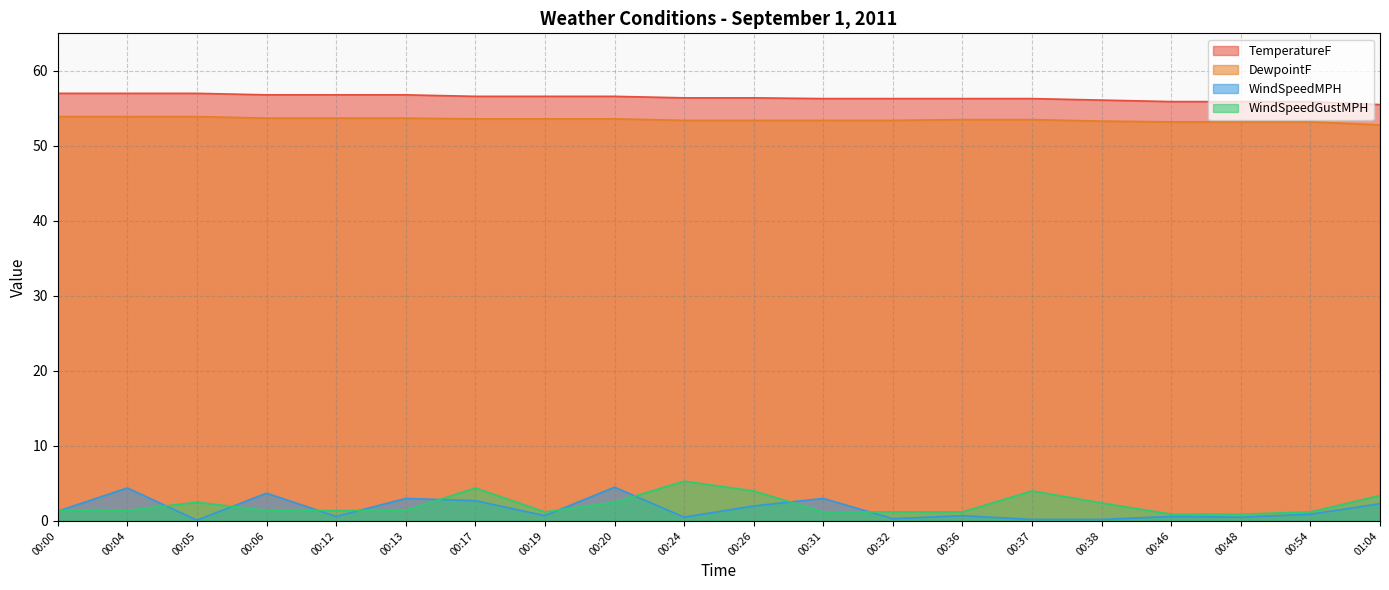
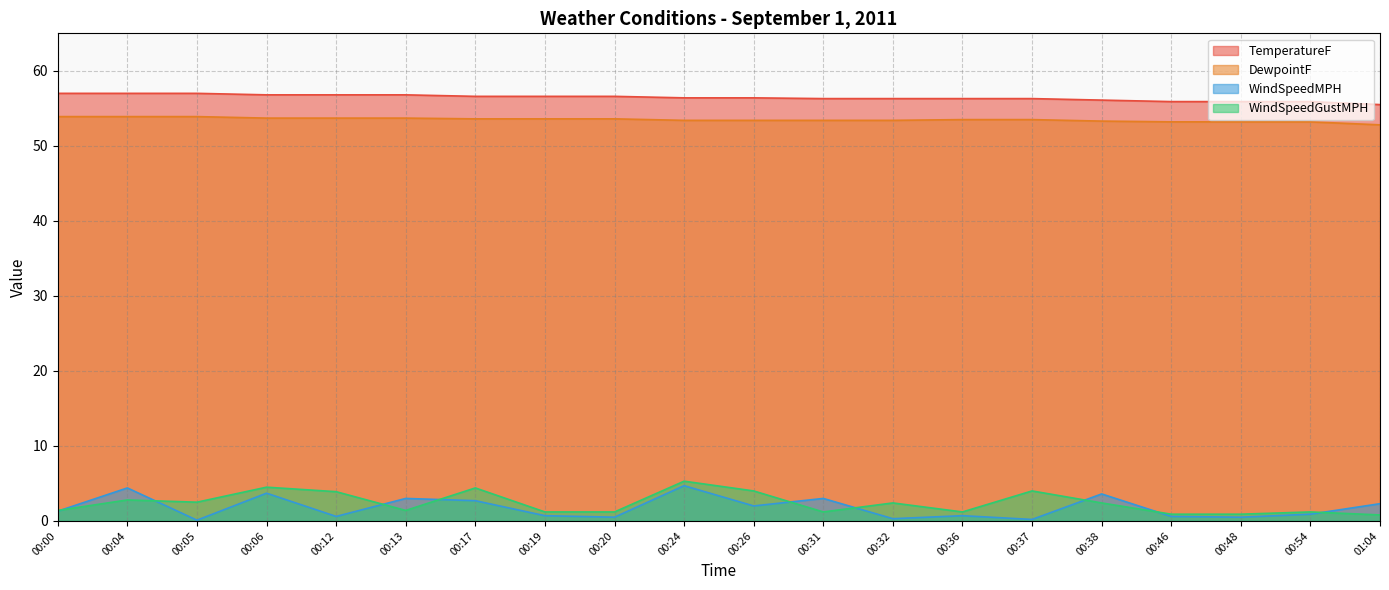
  {
    "WindSpeedMPH": {
      "00:04": 4,
      "00:05": 0,
      "00:06": 4,
      "00:12": 1,
      "00:13": 3,
      "00:17": 3,
      "00:19": 1,
-     "00:20": 5,
-     "00:24": 1,
+     "00:20": 1,
+     "00:24": 5,
      "00:26": 2,
      "00:31": 3,
      "00:32": 0,
      "00:36": 1,
      "00:37": 0,
-     "00:38": 0,
+     "00:38": 4,
      "00:48": 1,
      "01:04": 2
    },
    "WindSpeedGustMPH": {
-     "00:04": 1,
+     "00:04": 3,
      "00:05": 3,
-     "00:06": 1,
-     "00:12": 1,
+     "00:06": 5,
+     "00:12": 4,
      "00:13": 1,
      "00:17": 4,
      "00:19": 1,
-     "00:20": 3,
+     "00:20": 1,
      "00:24": 5,
      "00:26": 4,
      "00:31": 1,
-     "00:32": 1,
+     "00:32": 2,
      "00:36": 1,
      "00:37": 4,
      "00:38": 2,
      "00:48": 1,
-     "01:04": 3
+     "01:04": 1
    }
  }
